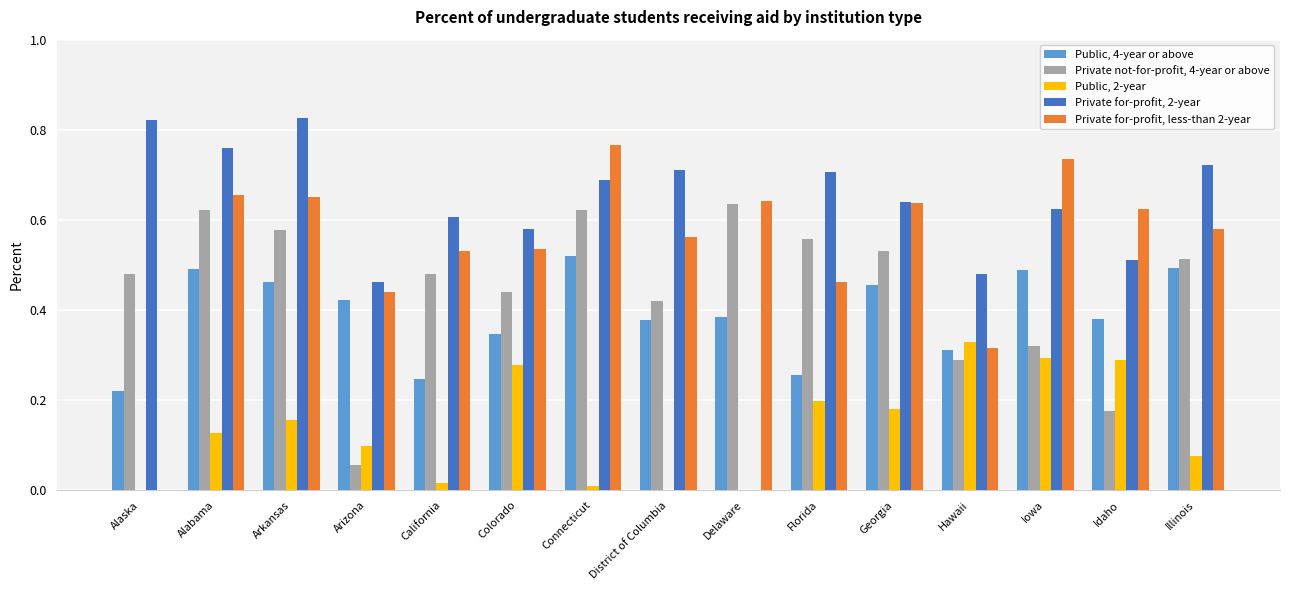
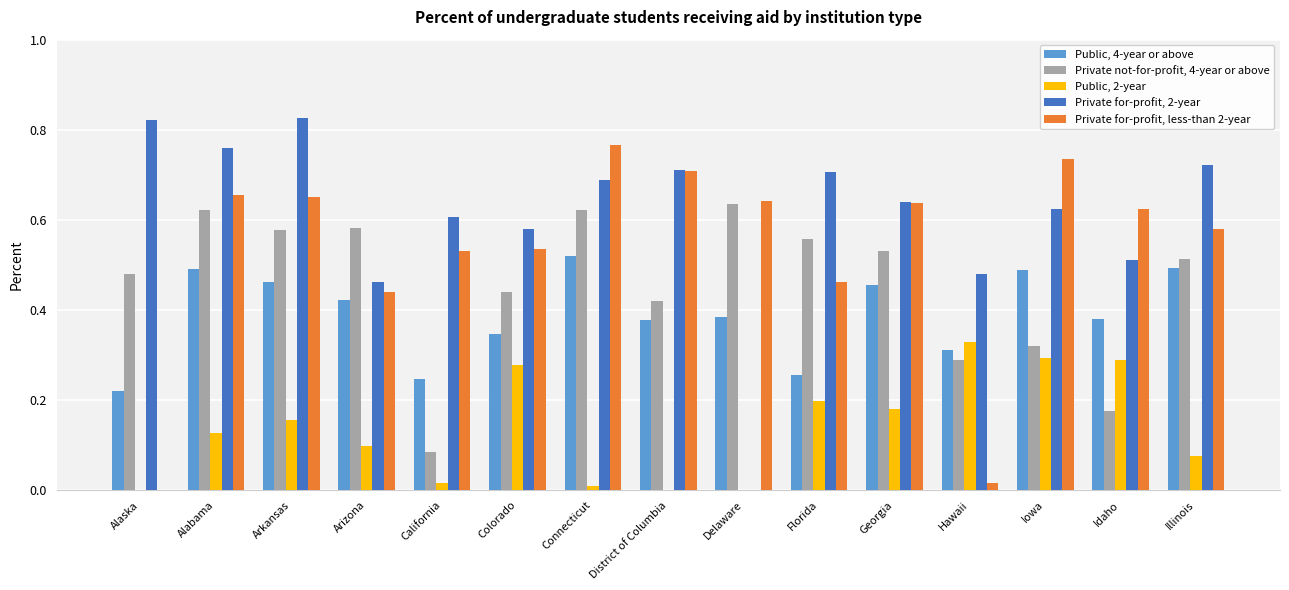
  {
    "Private not-for-profit, 4-year or above": {
      "Alaska": 0.48,
      "Alabama": 0.62,
      "Arkansas": 0.58,
-     "Arizona": 0.06,
-     "California": 0.48,
+     "Arizona": 0.58,
+     "California": 0.09,
      "Colorado": 0.44,
      "Connecticut": 0.62,
      "District of Columbia": 0.42,
      "Delaware": 0.64,
      "Florida": 0.56,
      "Georgia": 0.53,
      "Hawaii": 0.29,
      "Iowa": 0.32,
      "Idaho": 0.18,
      "Illinois": 0.51
    },
    "Public, 2-year": {
      "Alaska": 0.00,
      "Alabama": 0.13,
      "Arkansas": 0.16,
      "Arizona": 0.10,
      "California": 0.02,
      "Colorado": 0.28,
      "Connecticut": 0.01,
      "District of Columbia": 0.00,
      "Delaware": 0.00,
      "Florida": 0.20,
      "Georgia": 0.18,
      "Hawaii": 0.33,
      "Iowa": 0.29,
      "Idaho": 0.29,
      "Illinois": 0.08
    },
    "Private for-profit, less-than 2-year": {
      "Alaska": 0.00,
      "Alabama": 0.66,
      "Arkansas": 0.65,
      "Arizona": 0.44,
      "California": 0.53,
      "Colorado": 0.54,
      "Connecticut": 0.77,
-     "District of Columbia": 0.56,
+     "District of Columbia": 0.71,
      "Delaware": 0.64,
      "Florida": 0.46,
      "Georgia": 0.64,
-     "Hawaii": 0.32,
+     "Hawaii": 0.02,
      "Iowa": 0.74,
      "Idaho": 0.63,
      "Illinois": 0.58
    }
  }
